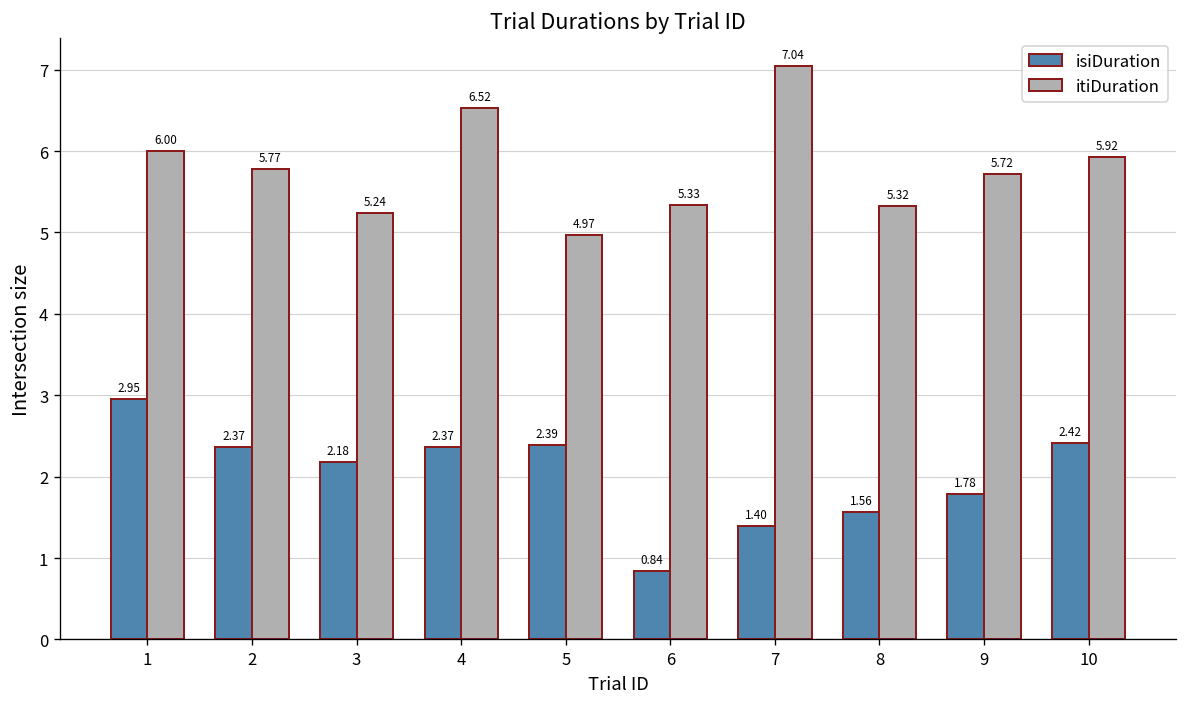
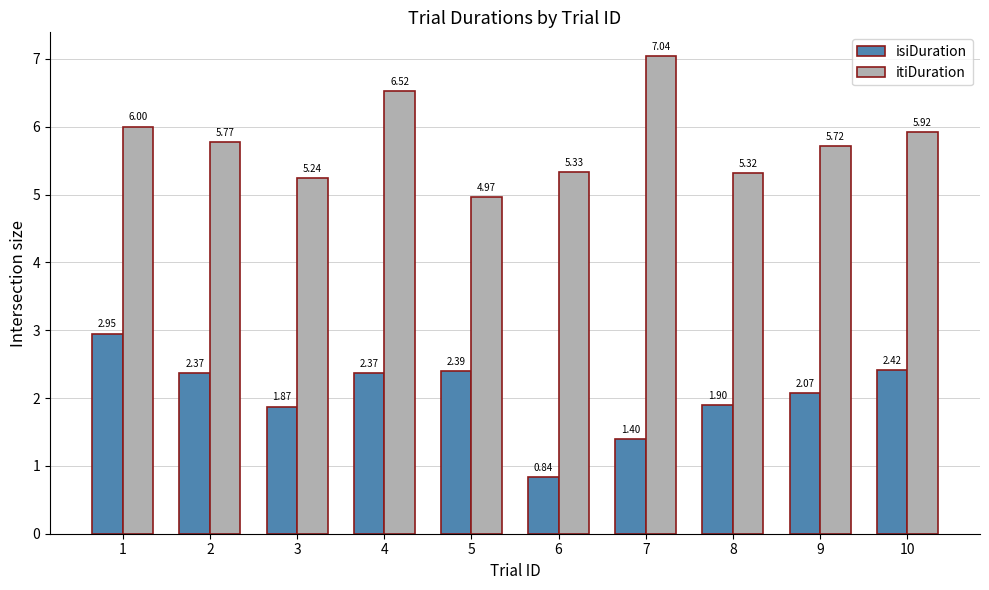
  {
    "isiDuration": {
      "1": 2.95,
      "2": 2.37,
-     "3": 2.18,
+     "3": 1.87,
      "4": 2.37,
      "5": 2.39,
      "6": 0.84,
      "7": 1.40,
-     "8": 1.56,
-     "9": 1.78,
+     "8": 1.90,
+     "9": 2.07,
      "10": 2.42
    },
    "itiDuration": {
      "1": 6.00,
      "2": 5.77,
      "3": 5.24,
      "4": 6.52,
      "5": 4.97,
      "6": 5.33,
      "7": 7.04,
      "8": 5.32,
      "9": 5.72,
      "10": 5.92
    }
  }
